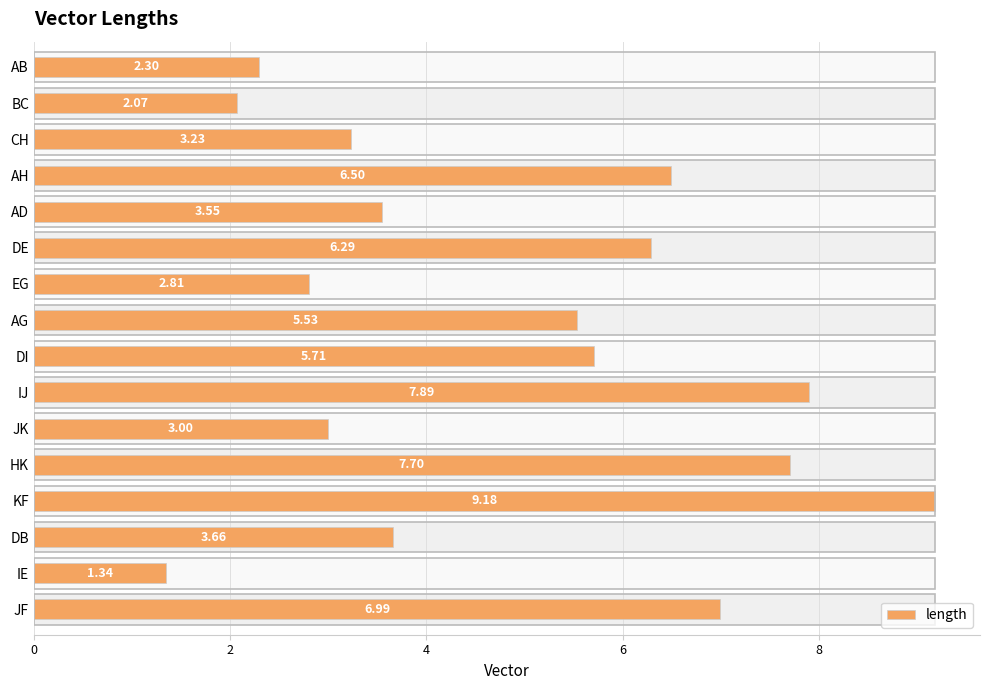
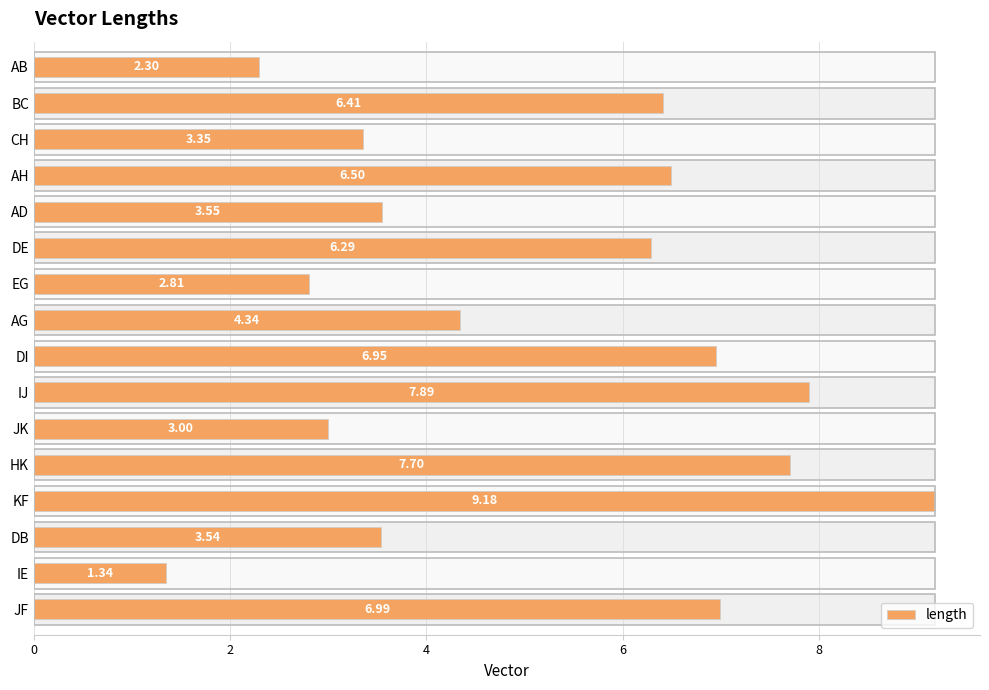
  {
    "length": {
-     "BC": 2.07,
-     "CH": 3.23,
-     "AG": 5.53,
-     "DI": 5.71,
+     "BC": 6.41,
+     "CH": 3.35,
+     "AG": 4.34,
+     "DI": 6.95,
      "KF": 9.18,
-     "DB": 3.66
+     "DB": 3.54
    }
  }
